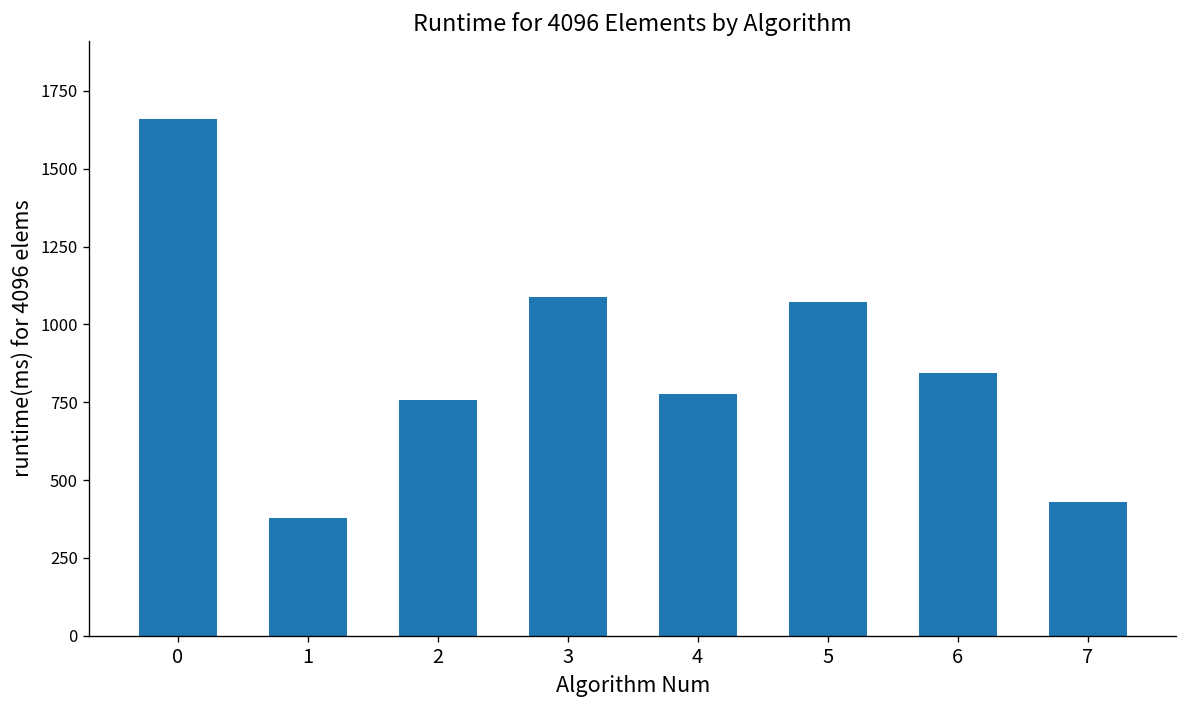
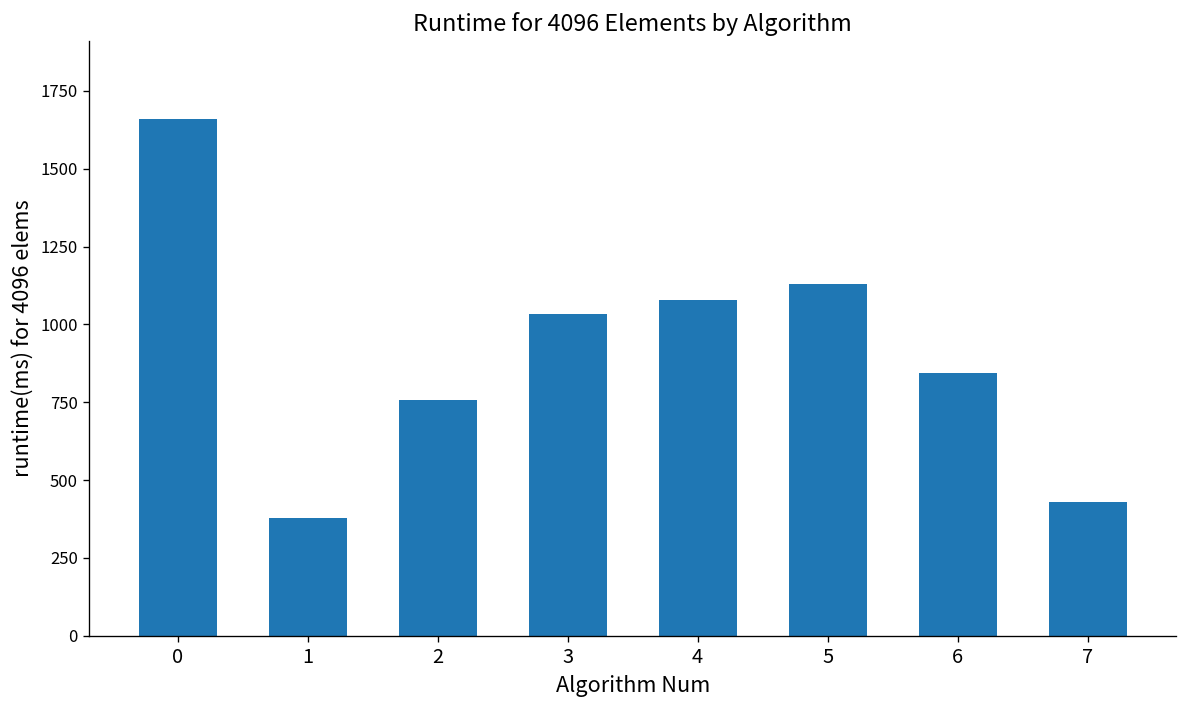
  {
    "0": 1660,
    "1": 380,
    "2": 760,
-   "3": 1090,
-   "4": 780,
-   "5": 1070,
+   "3": 1030,
+   "4": 1080,
+   "5": 1130,
    "6": 850,
    "7": 430
  }
